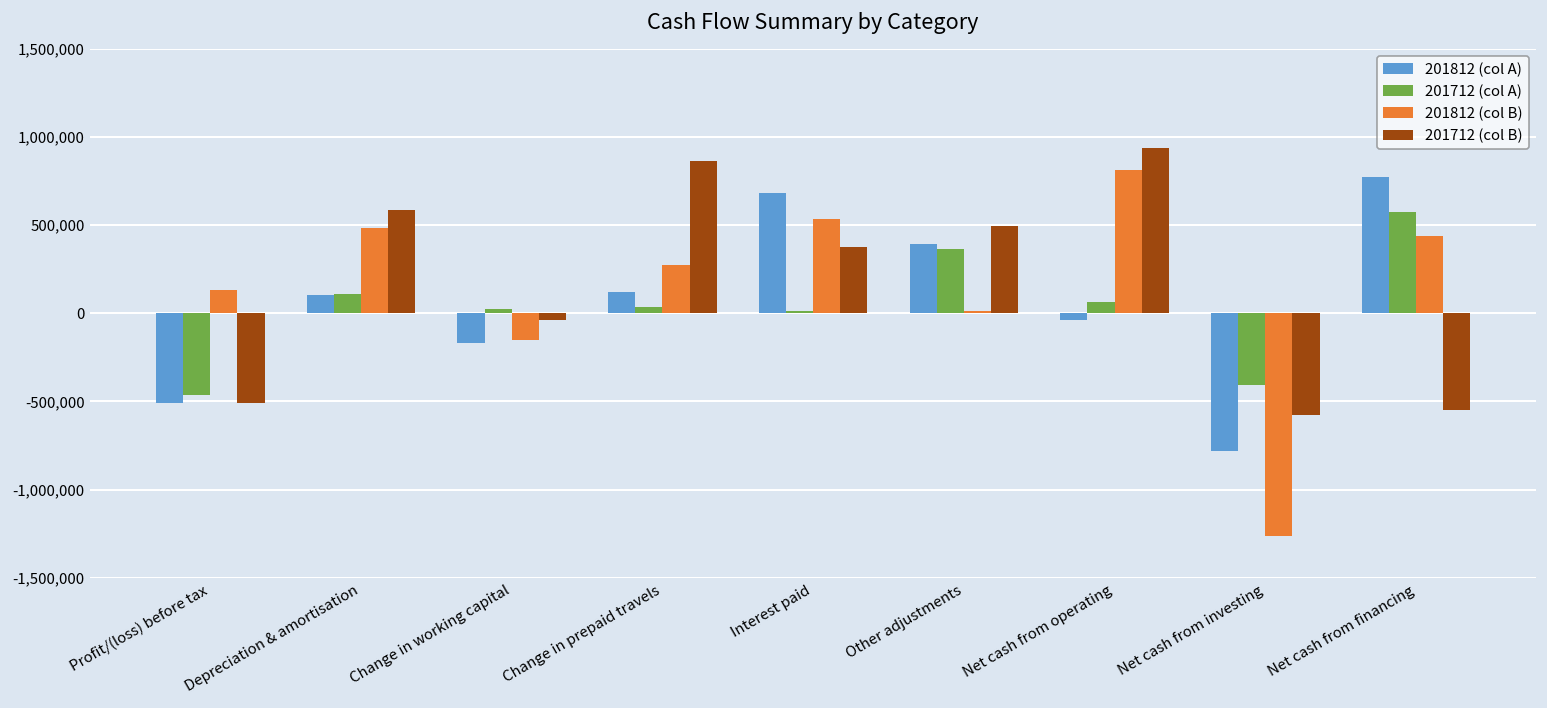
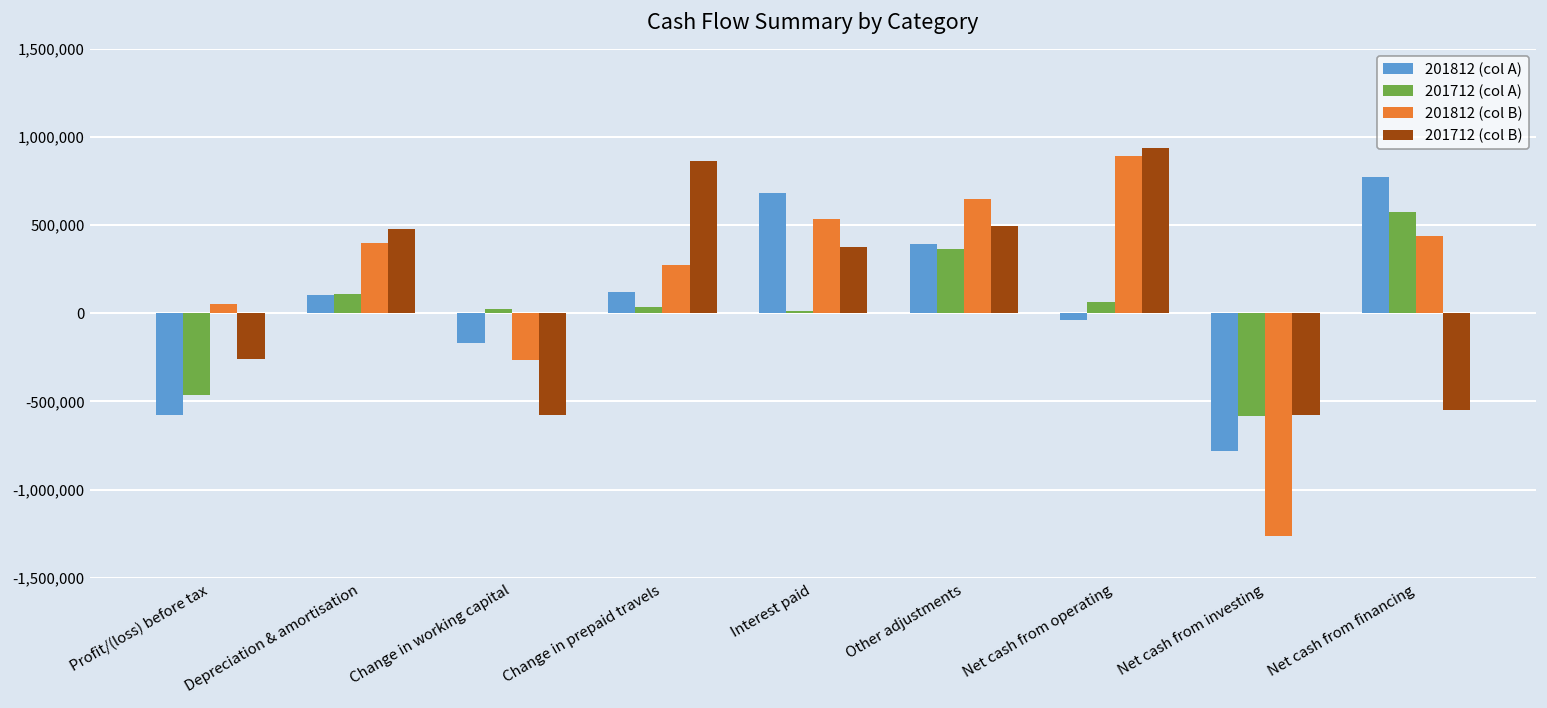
  {
    "201812 (col A)": {
-     "Profit/(loss) before tax": "-510,000",
+     "Profit/(loss) before tax": "-580,000",
      "Depreciation & amortisation": "100,000",
      "Change in working capital": "-170,000",
      "Change in prepaid travels": "120,000",
      "Interest paid": "680,000",
      "Other adjustments": "390,000",
      "Net cash from operating": "-40,000",
      "Net cash from investing": "-780,000",
      "Net cash from financing": "770,000"
    },
    "201712 (col A)": {
      "Profit/(loss) before tax": "-460,000",
      "Depreciation & amortisation": "110,000",
      "Change in working capital": "30,000",
      "Change in prepaid travels": "40,000",
      "Other adjustments": "360,000",
      "Net cash from operating": "60,000",
-     "Net cash from investing": "-400,000",
+     "Net cash from investing": "-580,000",
      "Net cash from financing": "580,000"
    },
    "201812 (col B)": {
-     "Profit/(loss) before tax": "130,000",
-     "Depreciation & amortisation": "480,000",
-     "Change in working capital": "-150,000",
+     "Profit/(loss) before tax": "50,000",
+     "Depreciation & amortisation": "400,000",
+     "Change in working capital": "-260,000",
      "Change in prepaid travels": "270,000",
      "Interest paid": "530,000",
-     "Other adjustments": "10,000",
-     "Net cash from operating": "810,000",
+     "Other adjustments": "650,000",
+     "Net cash from operating": "890,000",
      "Net cash from investing": "-1,260,000",
      "Net cash from financing": "440,000"
    },
    "201712 (col B)": {
-     "Profit/(loss) before tax": "-510,000",
-     "Depreciation & amortisation": "580,000",
-     "Change in working capital": "-40,000",
+     "Profit/(loss) before tax": "-260,000",
+     "Depreciation & amortisation": "480,000",
+     "Change in working capital": "-580,000",
      "Change in prepaid travels": "870,000",
      "Interest paid": "380,000",
      "Other adjustments": "490,000",
      "Net cash from operating": "940,000",
      "Net cash from investing": "-580,000",
      "Net cash from financing": "-550,000"
    }
  }
